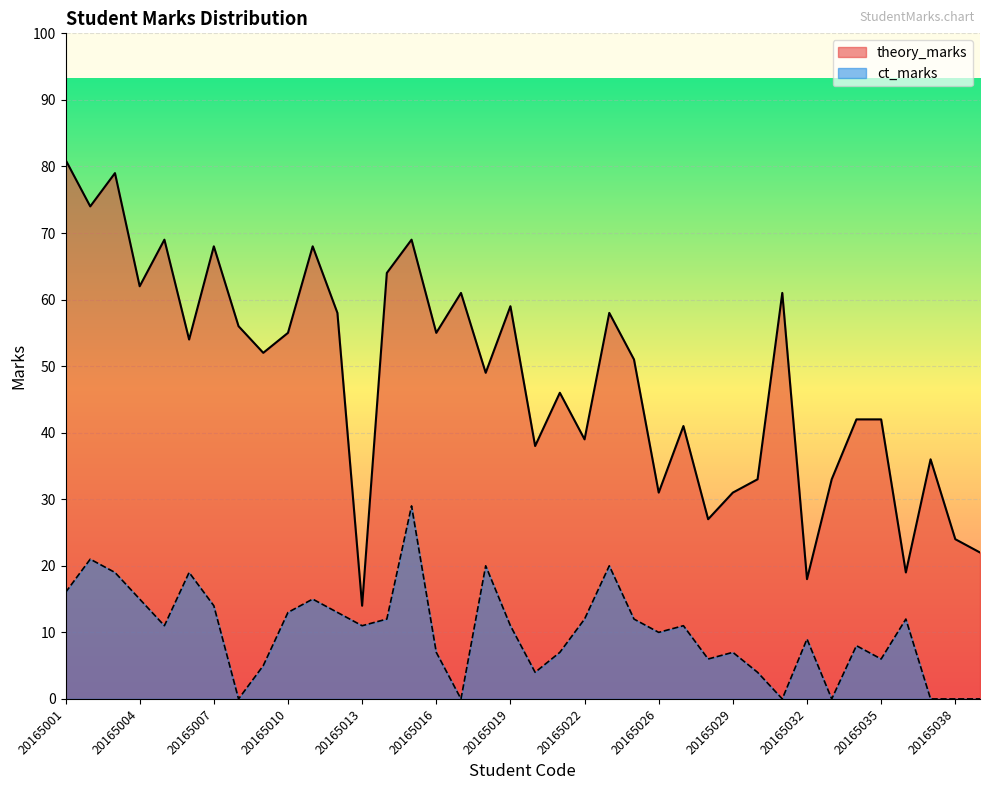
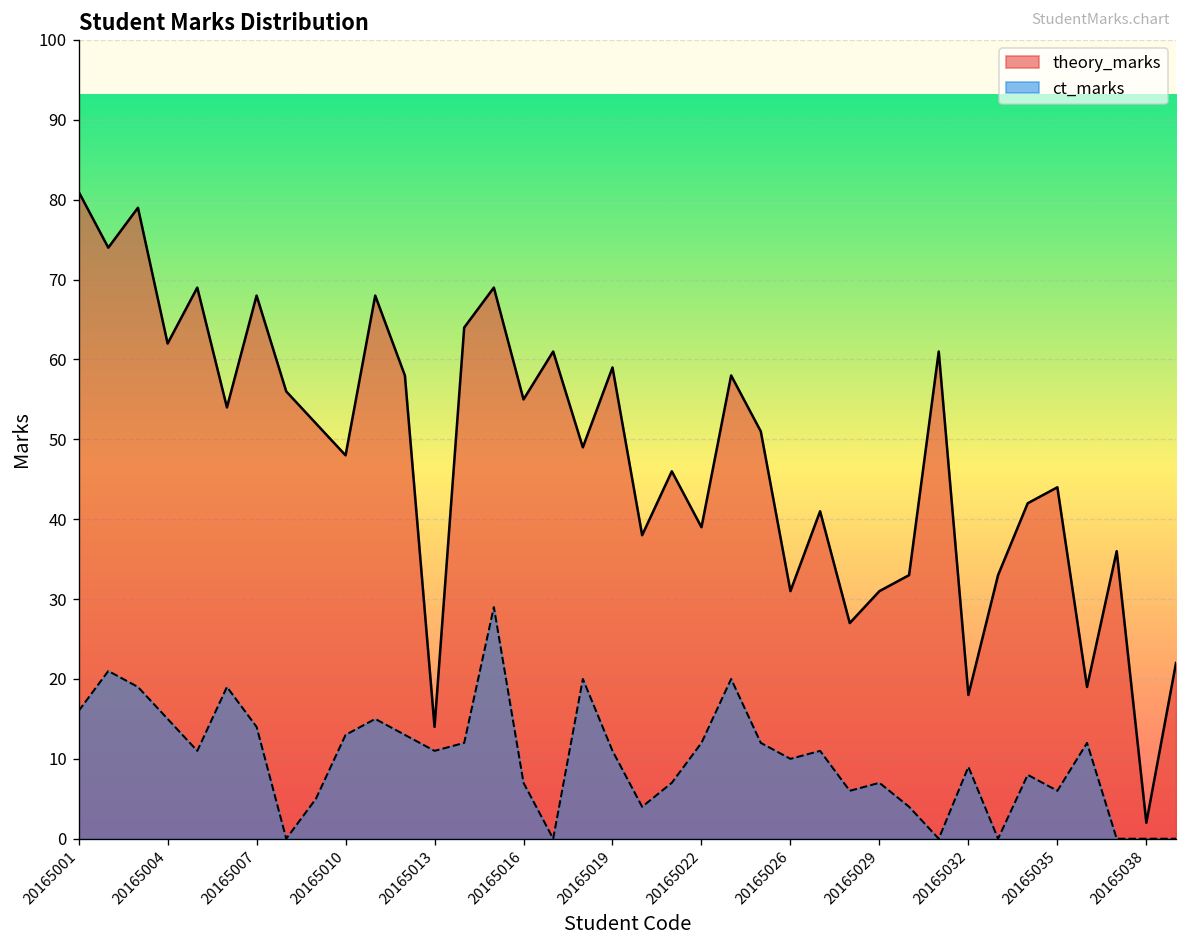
  {
    "theory_marks": {
      "20165001": 81,
      "20165004": 62,
      "20165007": 68,
-     "20165010": 55,
+     "20165010": 48,
      "20165013": 14,
      "20165016": 55,
      "20165019": 59,
      "20165022": 39,
      "20165026": 31,
      "20165029": 31,
      "20165032": 18,
-     "20165035": 42,
-     "20165038": 24
+     "20165035": 44,
+     "20165038": 2
    },
    "ct_marks": {
      "20165001": 16,
      "20165004": 15,
      "20165007": 14,
      "20165010": 13,
      "20165013": 11,
      "20165016": 7,
      "20165019": 11,
      "20165022": 12,
      "20165026": 10,
      "20165029": 7,
      "20165032": 9,
      "20165035": 6,
      "20165038": 0
    }
  }
